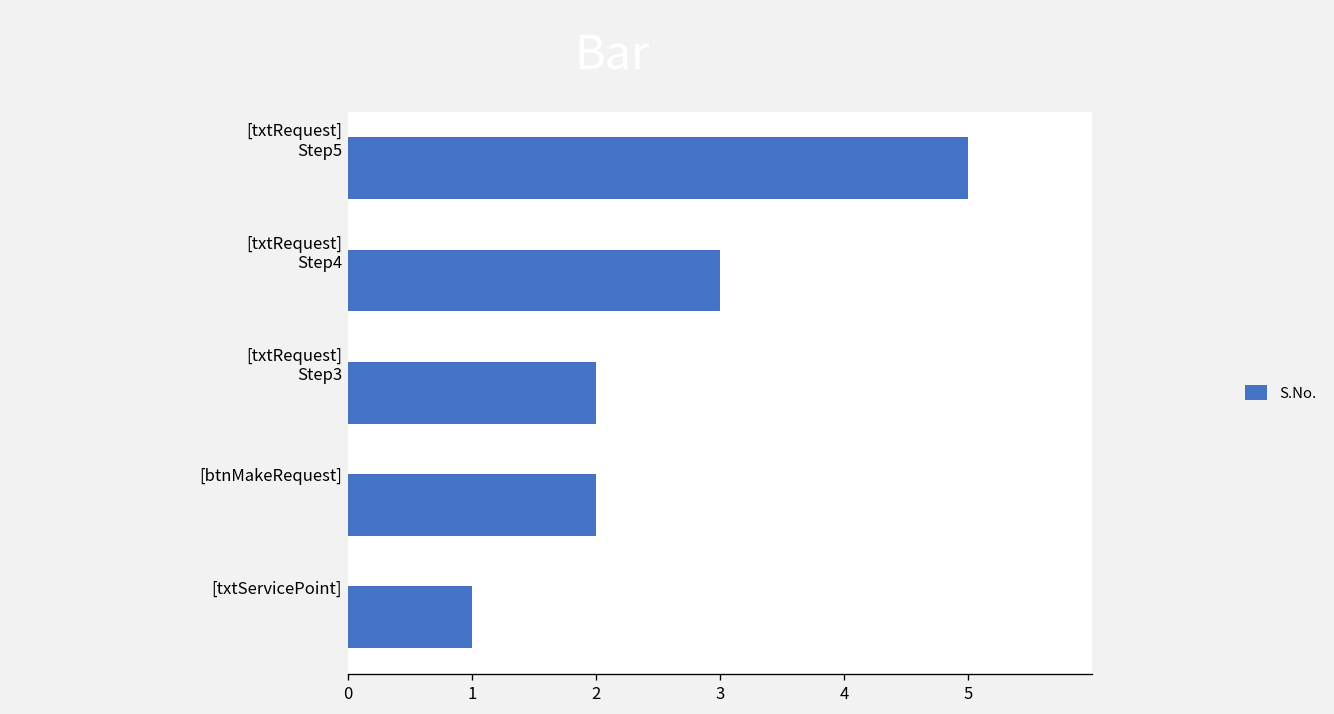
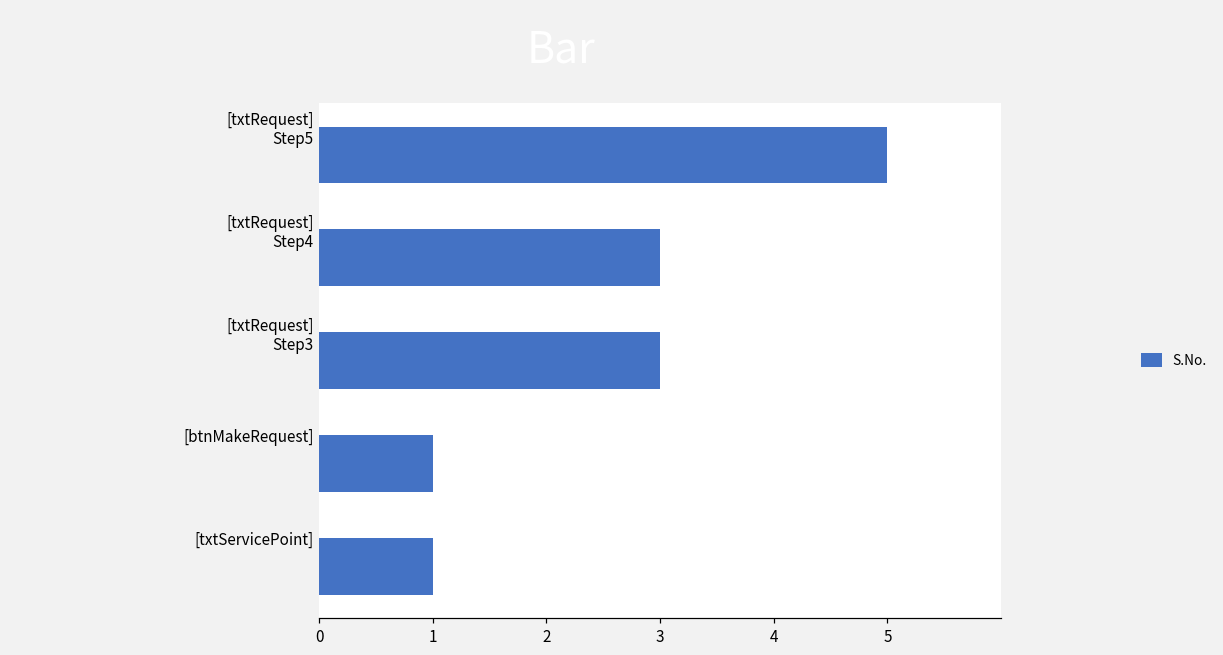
  {
    "[txtRequest] Step5": 5,
    "[txtRequest] Step4": 3,
-   "[txtRequest] Step3": 2,
-   "[btnMakeRequest]": 2,
+   "[txtRequest] Step3": 3,
+   "[btnMakeRequest]": 1,
    "[txtServicePoint]": 1
  }
